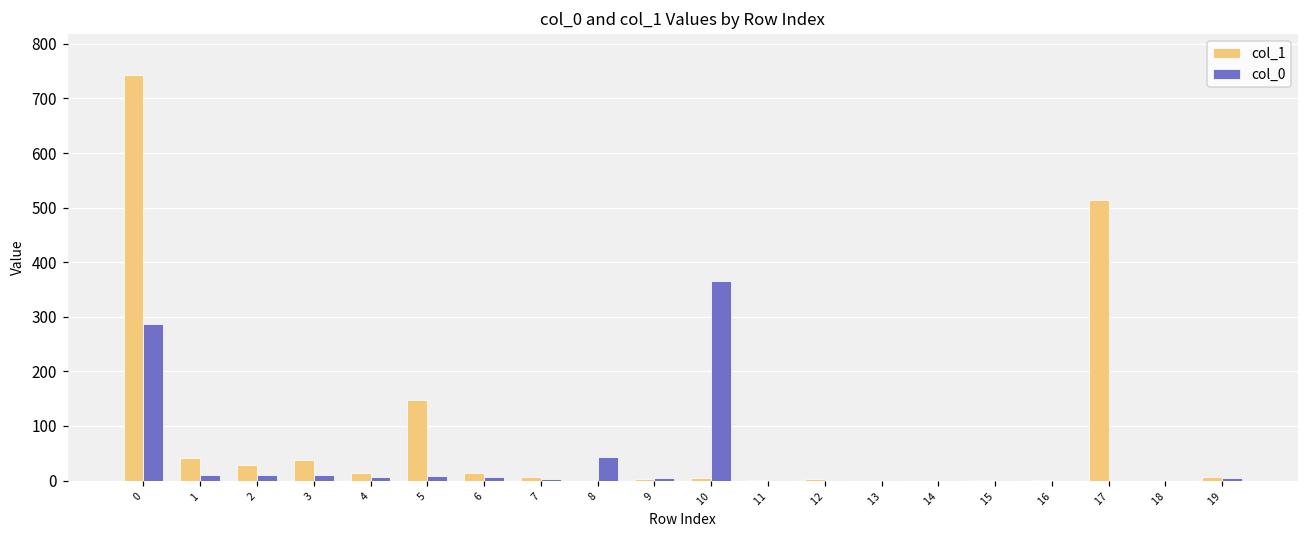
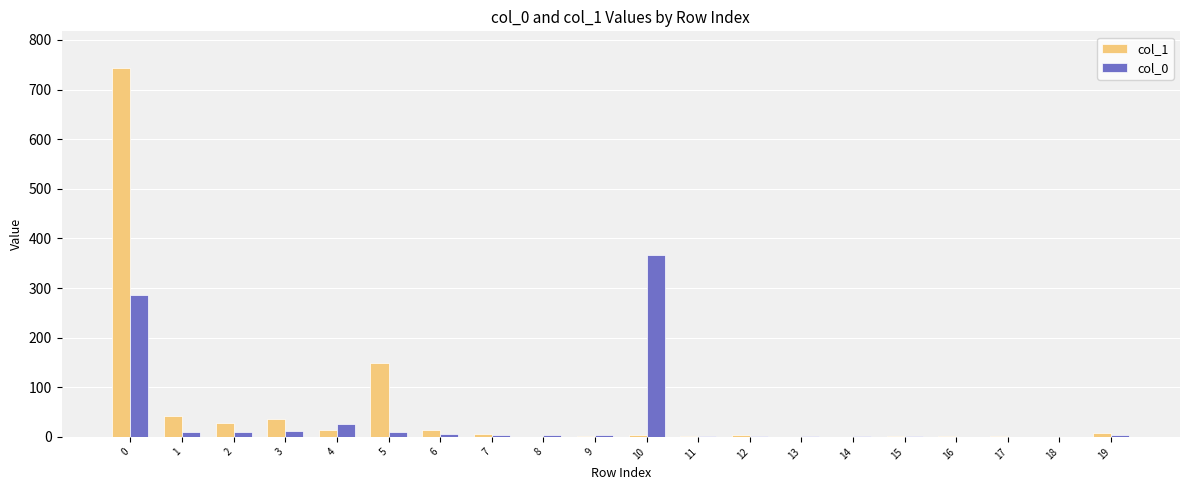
  {
    "col_1": {
      "0": 740,
      "1": 40,
      "2": 30,
      "3": 40,
      "4": 10,
      "5": 150,
      "6": 10,
      "7": 10,
      "8": 0,
      "13": 0,
      "14": 0,
-     "17": 510,
+     "17": 0,
      "18": 0,
      "19": 10
    },
    "col_0": {
      "0": 290,
      "1": 10,
      "2": 10,
      "3": 10,
-     "4": 10,
+     "4": 30,
      "5": 10,
      "6": 10,
-     "8": 40,
+     "8": 0,
      "10": 370,
      "16": 0,
      "17": 0,
      "18": 0
    }
  }
